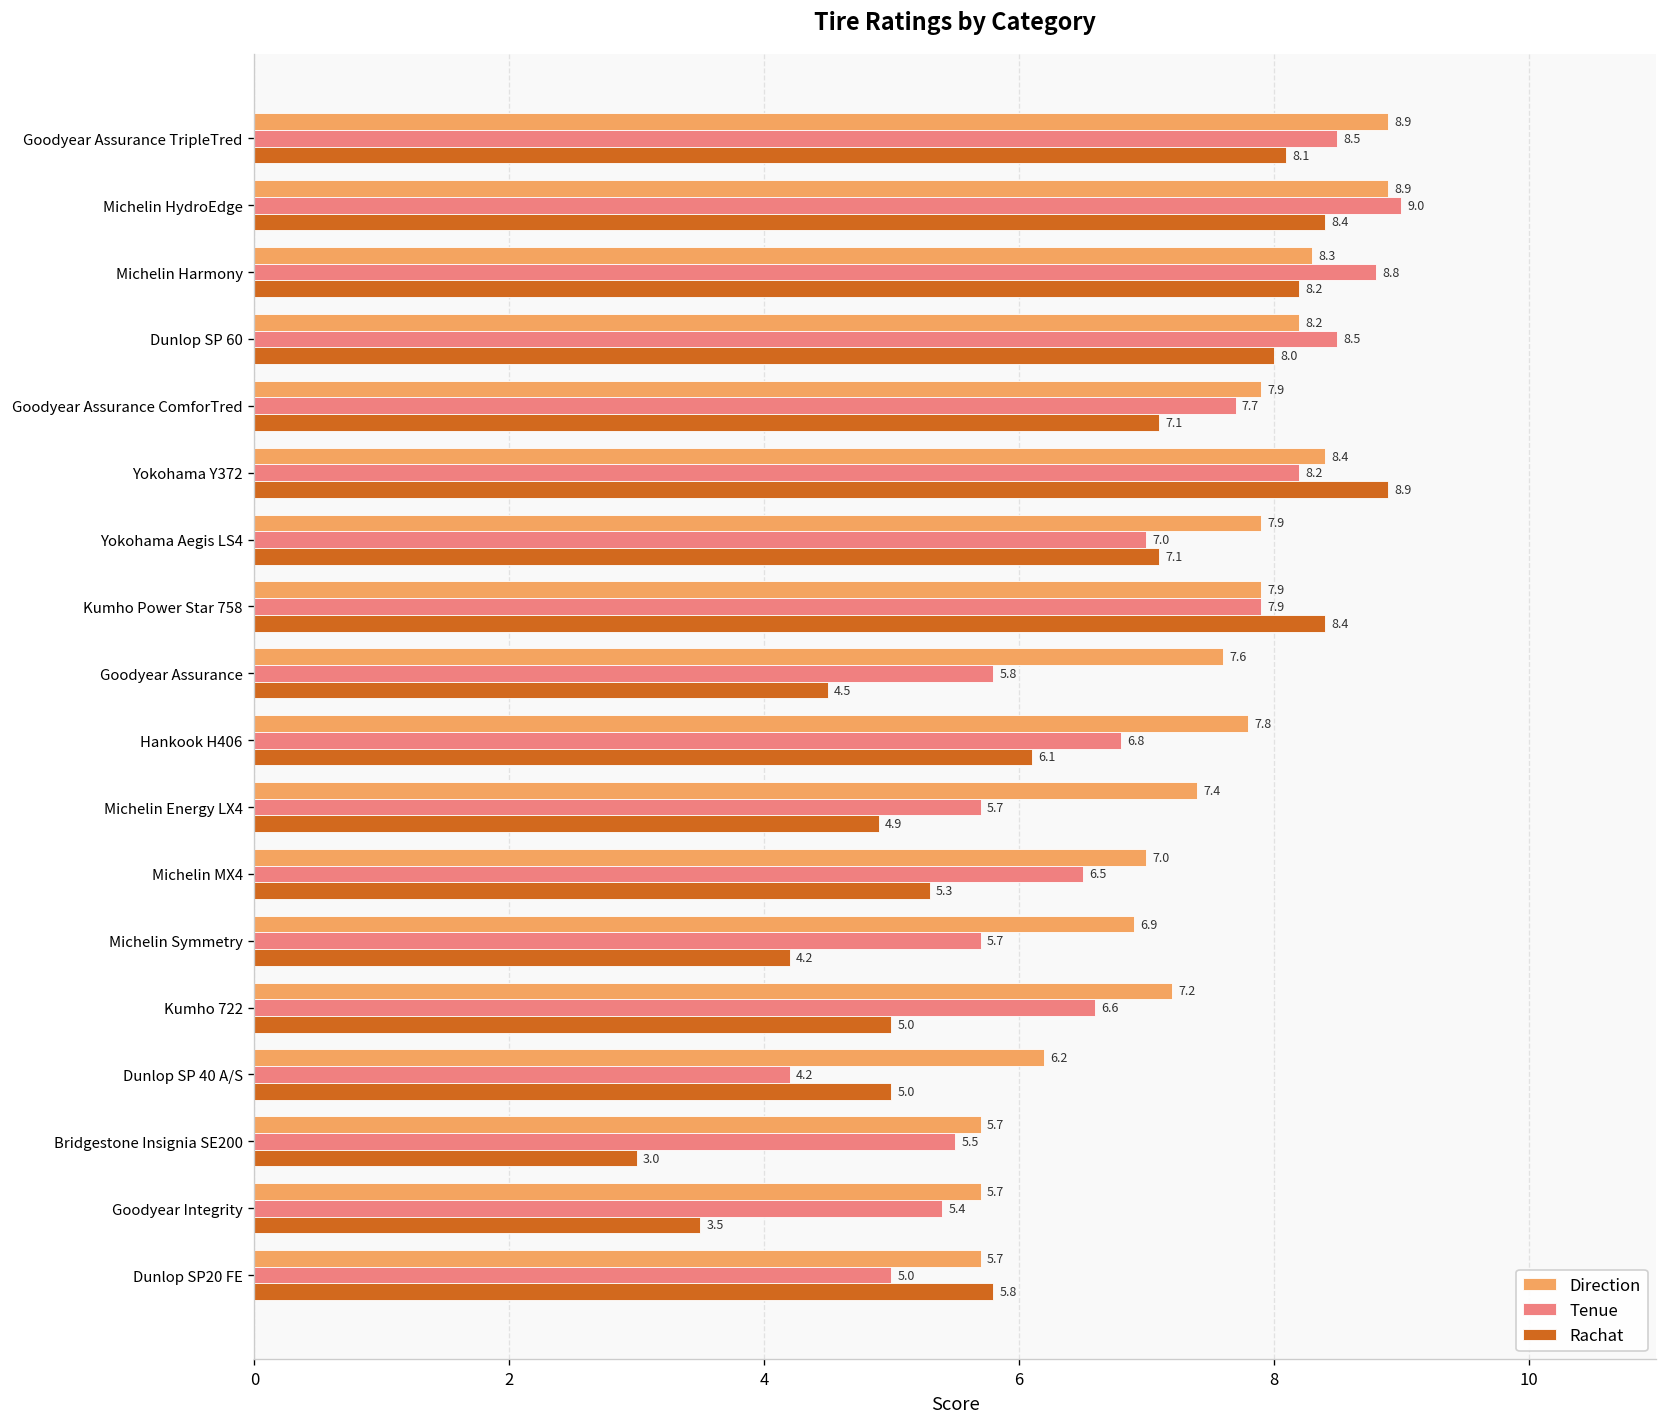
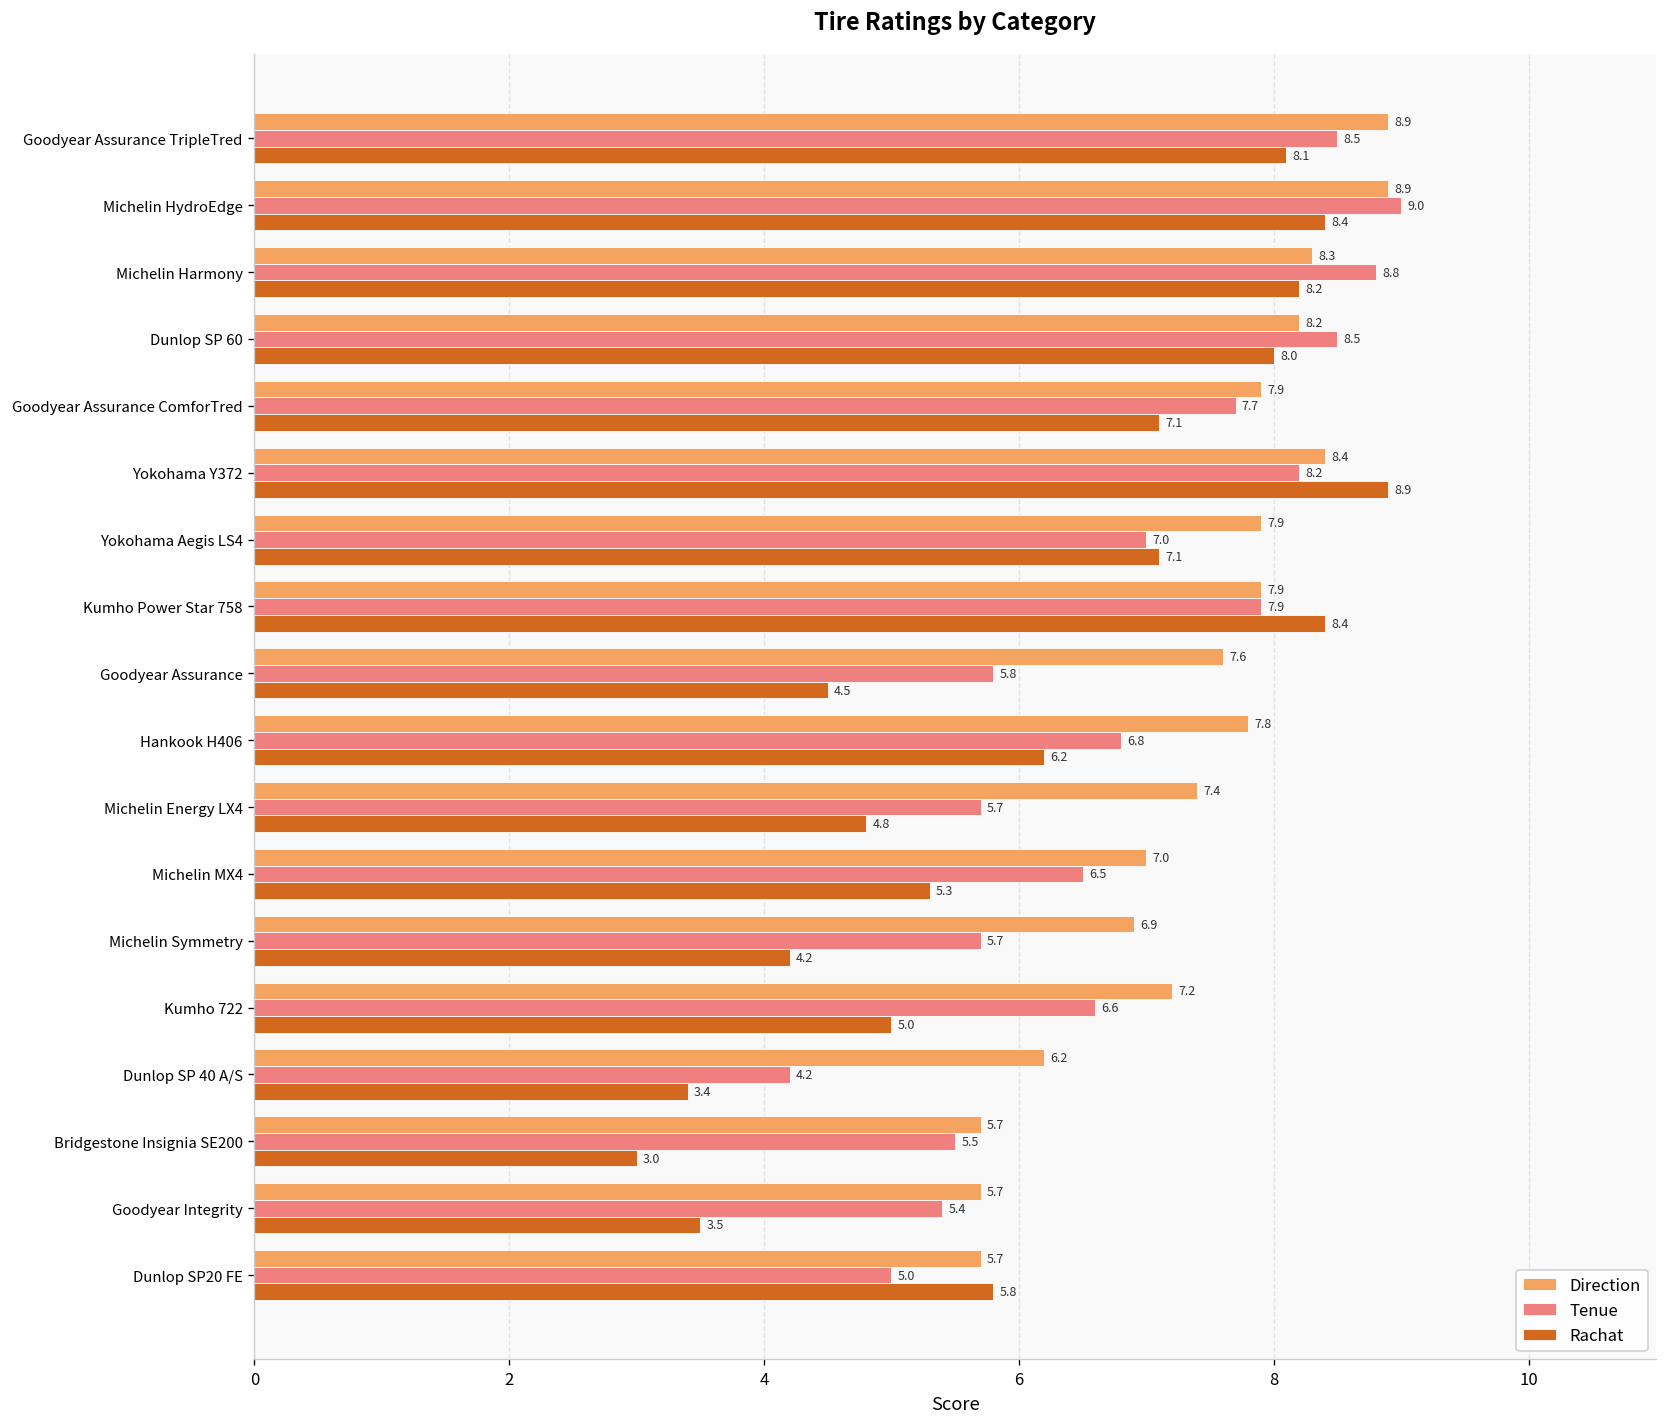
  {
    "Rachat": {
      "Goodyear Assurance TripleTred": 8.1,
      "Michelin HydroEdge": 8.4,
      "Michelin Harmony": 8.2,
      "Dunlop SP 60": 8.0,
      "Goodyear Assurance ComforTred": 7.1,
      "Yokohama Y372": 8.9,
      "Yokohama Aegis LS4": 7.1,
      "Kumho Power Star 758": 8.4,
      "Goodyear Assurance": 4.5,
-     "Hankook H406": 6.1,
-     "Michelin Energy LX4": 4.9,
+     "Hankook H406": 6.2,
+     "Michelin Energy LX4": 4.8,
      "Michelin MX4": 5.3,
      "Michelin Symmetry": 4.2,
      "Kumho 722": 5.0,
-     "Dunlop SP 40 A/S": 5.0,
+     "Dunlop SP 40 A/S": 3.4,
      "Bridgestone Insignia SE200": 3.0,
      "Goodyear Integrity": 3.5,
      "Dunlop SP20 FE": 5.8
    }
  }
